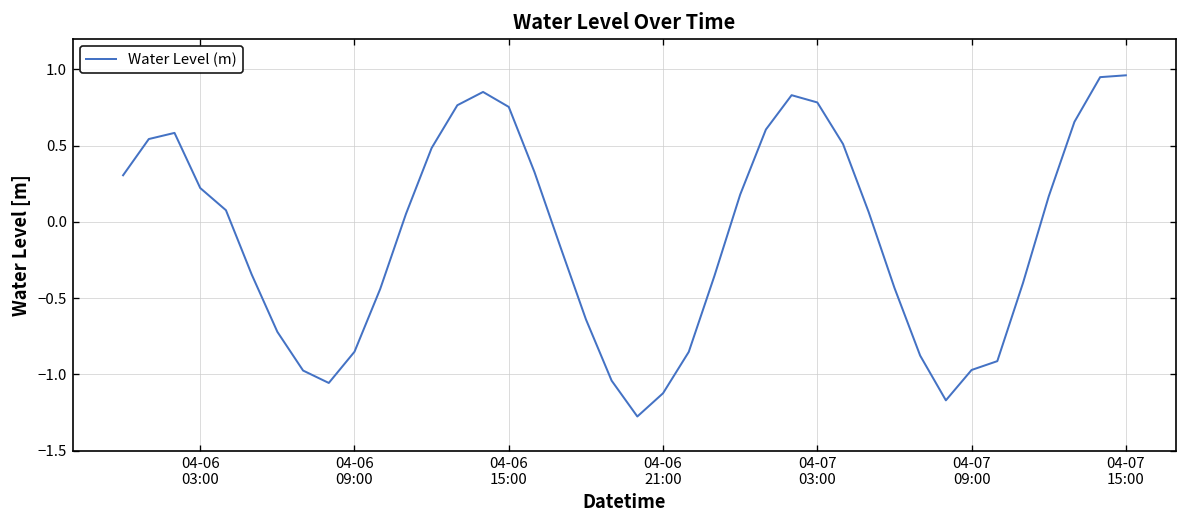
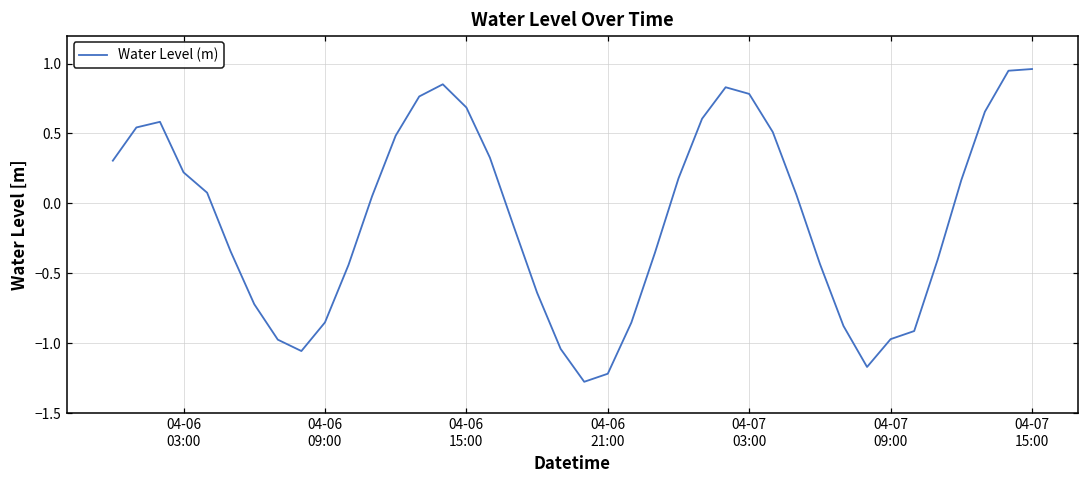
  {
    "04-06 03:00": 0.22,
    "04-06 09:00": -0.85,
-   "04-06 15:00": 0.75,
-   "04-06 21:00": -1.12,
+   "04-06 15:00": 0.69,
+   "04-06 21:00": -1.22,
    "04-07 03:00": 0.78,
    "04-07 09:00": -0.97,
    "04-07 15:00": 0.96
  }
